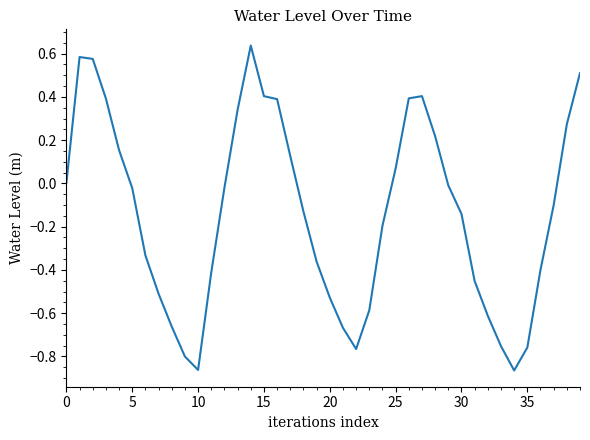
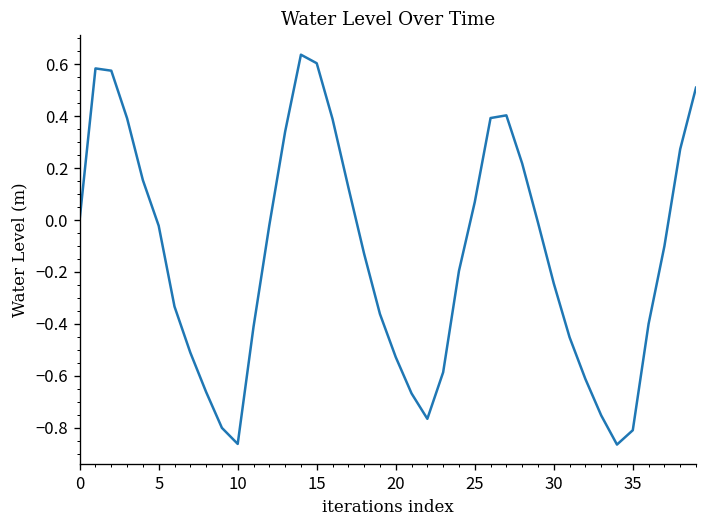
  {
    "0": 0.00,
    "5": -0.02,
    "10": -0.86,
-   "15": 0.40,
+   "15": 0.60,
    "20": -0.53,
    "25": 0.07,
-   "30": -0.14,
-   "35": -0.76
+   "30": -0.24,
+   "35": -0.81
  }
